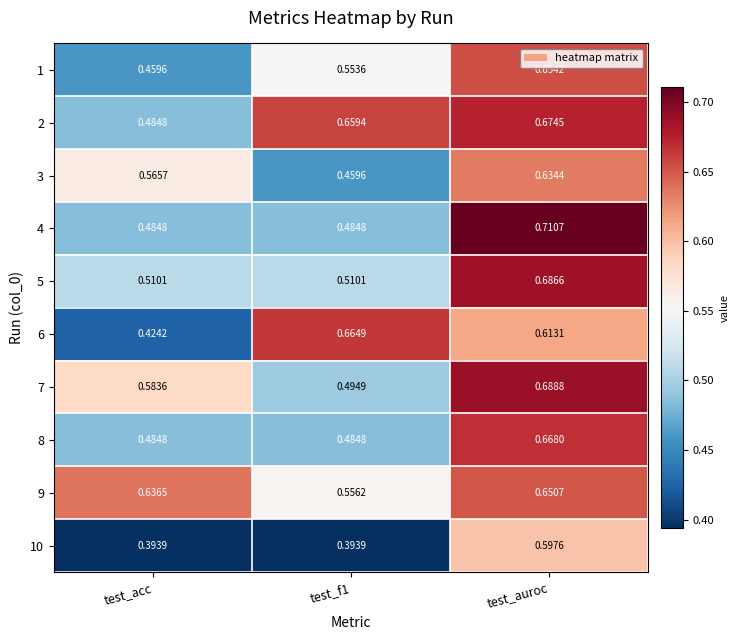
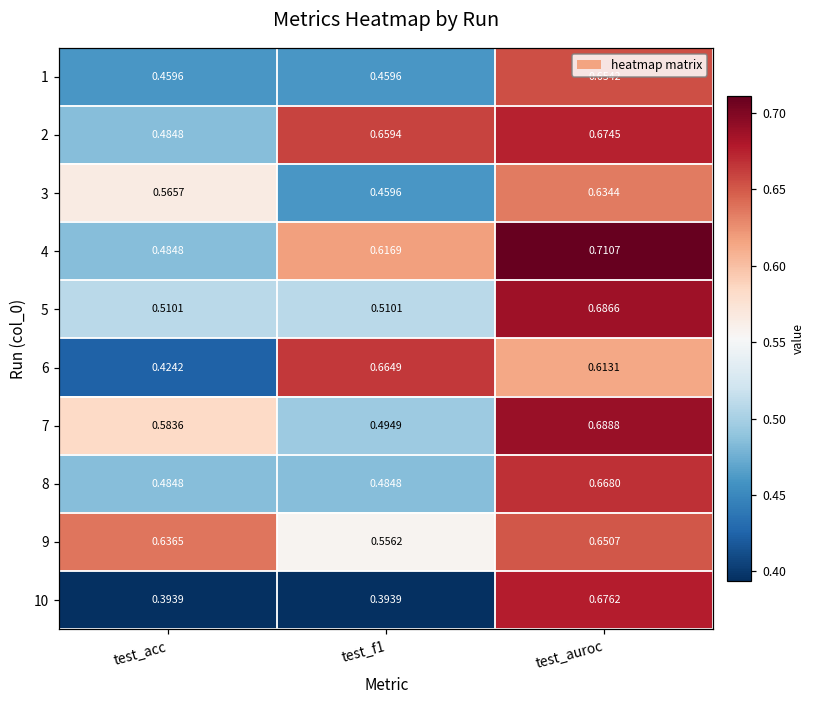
  {
    "1": {
      "test_acc": 0.4596,
-     "test_f1": 0.5536
+     "test_f1": 0.4596
    },
    "2": {
      "test_acc": 0.4848,
      "test_f1": 0.6594,
      "test_auroc": 0.6745
    },
    "3": {
      "test_acc": 0.5657,
      "test_f1": 0.4596,
      "test_auroc": 0.6344
    },
    "4": {
      "test_acc": 0.4848,
-     "test_f1": 0.4848,
+     "test_f1": 0.6169,
      "test_auroc": 0.7107
    },
    "5": {
      "test_acc": 0.5101,
      "test_f1": 0.5101,
      "test_auroc": 0.6866
    },
    "6": {
      "test_acc": 0.4242,
      "test_f1": 0.6649,
      "test_auroc": 0.6131
    },
    "7": {
      "test_acc": 0.5836,
      "test_f1": 0.4949,
      "test_auroc": 0.6888
    },
    "8": {
      "test_acc": 0.4848,
      "test_f1": 0.4848,
      "test_auroc": 0.6680
    },
    "9": {
      "test_acc": 0.6365,
      "test_f1": 0.5562,
      "test_auroc": 0.6507
    },
    "10": {
      "test_acc": 0.3939,
      "test_f1": 0.3939,
-     "test_auroc": 0.5976
+     "test_auroc": 0.6762
    }
  }
